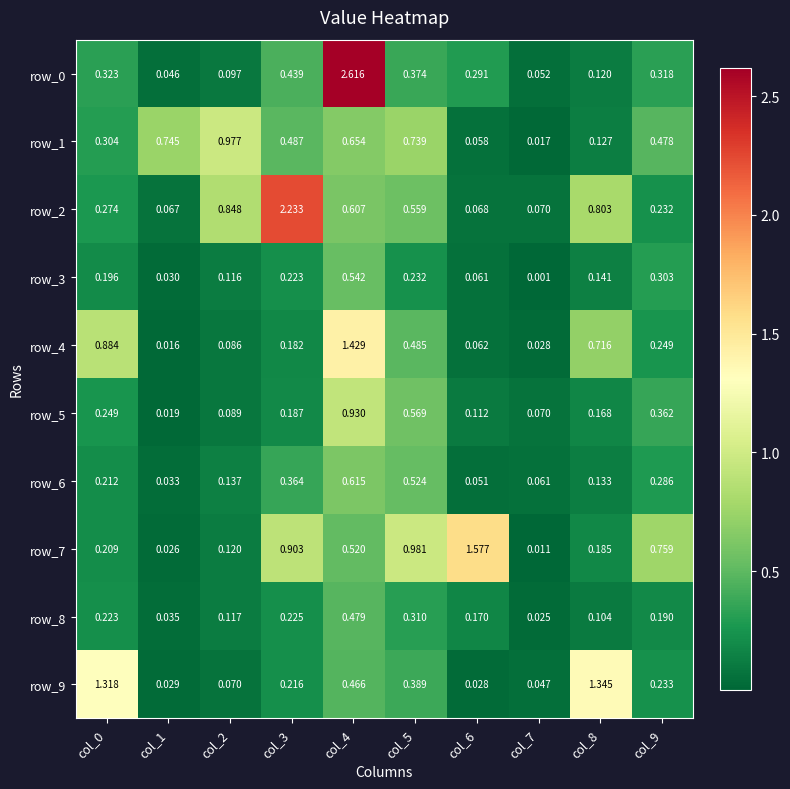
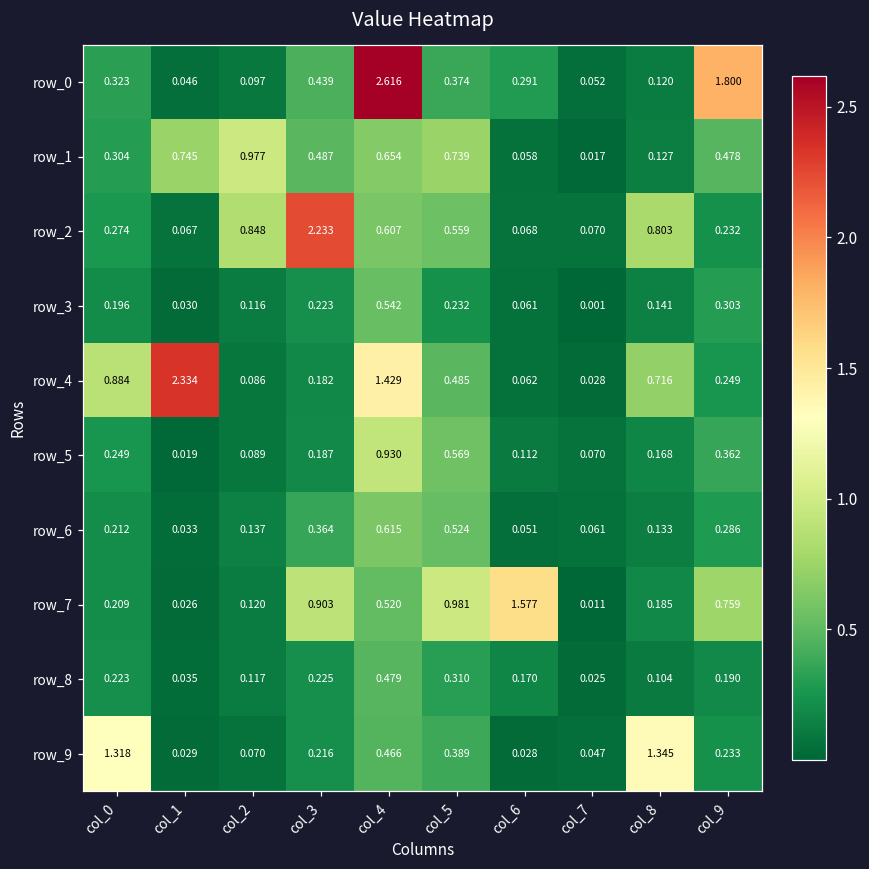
  {
    "row_0": {
      "col_0": 0.323,
      "col_1": 0.046,
      "col_2": 0.097,
      "col_3": 0.439,
      "col_4": 2.616,
      "col_5": 0.374,
      "col_6": 0.291,
      "col_7": 0.052,
      "col_8": 0.120,
-     "col_9": 0.318
+     "col_9": 1.800
    },
    "row_1": {
      "col_0": 0.304,
      "col_1": 0.745,
      "col_2": 0.977,
      "col_3": 0.487,
      "col_4": 0.654,
      "col_5": 0.739,
      "col_6": 0.058,
      "col_7": 0.017,
      "col_8": 0.127,
      "col_9": 0.478
    },
    "row_2": {
      "col_0": 0.274,
      "col_1": 0.067,
      "col_2": 0.848,
      "col_3": 2.233,
      "col_4": 0.607,
      "col_5": 0.559,
      "col_6": 0.068,
      "col_7": 0.070,
      "col_8": 0.803,
      "col_9": 0.232
    },
    "row_3": {
      "col_0": 0.196,
      "col_1": 0.030,
      "col_2": 0.116,
      "col_3": 0.223,
      "col_4": 0.542,
      "col_5": 0.232,
      "col_6": 0.061,
      "col_7": 0.001,
      "col_8": 0.141,
      "col_9": 0.303
    },
    "row_4": {
      "col_0": 0.884,
-     "col_1": 0.016,
+     "col_1": 2.334,
      "col_2": 0.086,
      "col_3": 0.182,
      "col_4": 1.429,
      "col_5": 0.485,
      "col_6": 0.062,
      "col_7": 0.028,
      "col_8": 0.716,
      "col_9": 0.249
    },
    "row_5": {
      "col_0": 0.249,
      "col_1": 0.019,
      "col_2": 0.089,
      "col_3": 0.187,
      "col_4": 0.930,
      "col_5": 0.569,
      "col_6": 0.112,
      "col_7": 0.070,
      "col_8": 0.168,
      "col_9": 0.362
    },
    "row_6": {
      "col_0": 0.212,
      "col_1": 0.033,
      "col_2": 0.137,
      "col_3": 0.364,
      "col_4": 0.615,
      "col_5": 0.524,
      "col_6": 0.051,
      "col_7": 0.061,
      "col_8": 0.133,
      "col_9": 0.286
    },
    "row_7": {
      "col_0": 0.209,
      "col_1": 0.026,
      "col_2": 0.120,
      "col_3": 0.903,
      "col_4": 0.520,
      "col_5": 0.981,
      "col_6": 1.577,
      "col_7": 0.011,
      "col_8": 0.185,
      "col_9": 0.759
    },
    "row_8": {
      "col_0": 0.223,
      "col_1": 0.035,
      "col_2": 0.117,
      "col_3": 0.225,
      "col_4": 0.479,
      "col_5": 0.310,
      "col_6": 0.170,
      "col_7": 0.025,
      "col_8": 0.104,
      "col_9": 0.190
    },
    "row_9": {
      "col_0": 1.318,
      "col_1": 0.029,
      "col_2": 0.070,
      "col_3": 0.216,
      "col_4": 0.466,
      "col_5": 0.389,
      "col_6": 0.028,
      "col_7": 0.047,
      "col_8": 1.345,
      "col_9": 0.233
    }
  }
